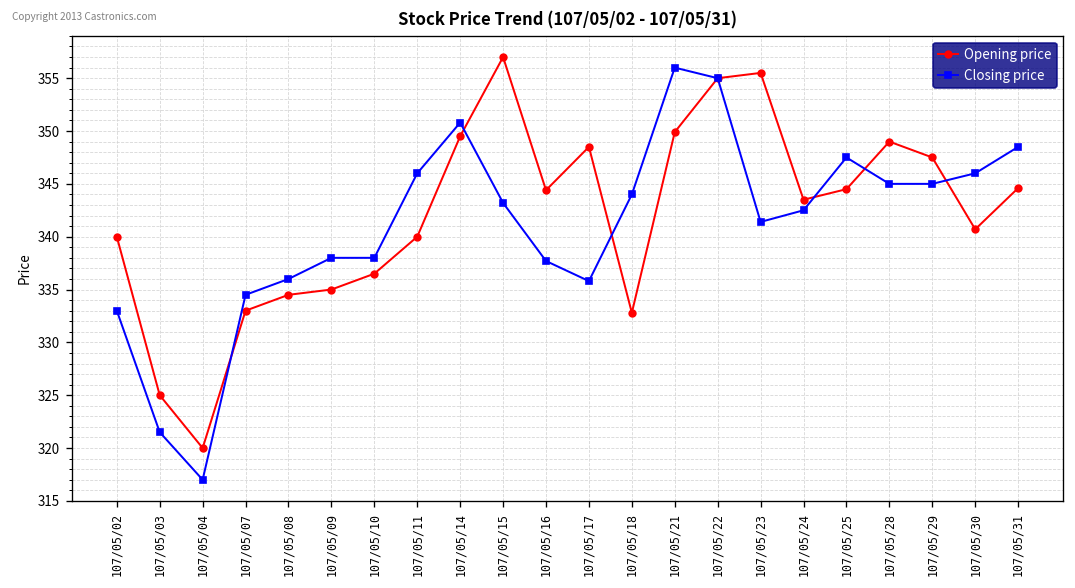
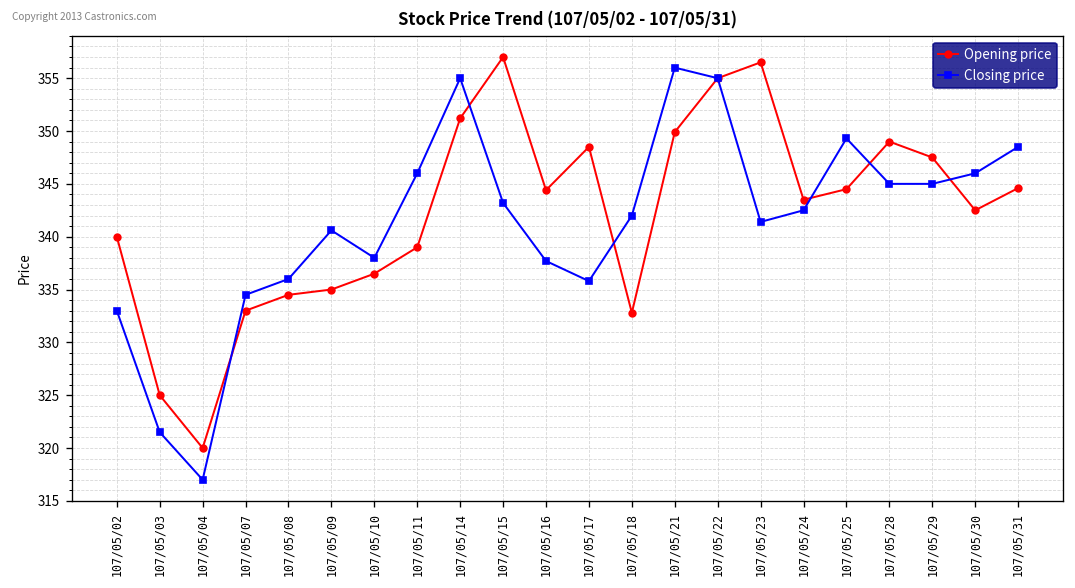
  {
    "Opening price": {
      "107/05/02": 340,
      "107/05/03": 325,
      "107/05/04": 320,
      "107/05/07": 333,
      "107/05/08": 335,
      "107/05/09": 335,
      "107/05/10": 337,
-     "107/05/11": 340,
-     "107/05/14": 350,
+     "107/05/11": 339,
+     "107/05/14": 351,
      "107/05/15": 357,
      "107/05/16": 344,
      "107/05/17": 349,
      "107/05/18": 333,
      "107/05/21": 350,
-     "107/05/23": 356,
+     "107/05/23": 357,
      "107/05/24": 344,
      "107/05/25": 345,
      "107/05/28": 349,
      "107/05/29": 348,
-     "107/05/30": 341,
+     "107/05/30": 343,
      "107/05/31": 345
    },
    "Closing price": {
      "107/05/02": 333,
      "107/05/03": 322,
      "107/05/04": 317,
      "107/05/07": 335,
      "107/05/08": 336,
-     "107/05/09": 338,
+     "107/05/09": 341,
      "107/05/10": 338,
      "107/05/11": 346,
-     "107/05/14": 351,
+     "107/05/14": 355,
      "107/05/15": 343,
      "107/05/16": 338,
      "107/05/17": 336,
-     "107/05/18": 344,
+     "107/05/18": 342,
      "107/05/21": 356,
      "107/05/23": 341,
      "107/05/24": 343,
-     "107/05/25": 348,
+     "107/05/25": 349,
      "107/05/28": 345,
      "107/05/29": 345,
      "107/05/30": 346,
      "107/05/31": 349
    }
  }
